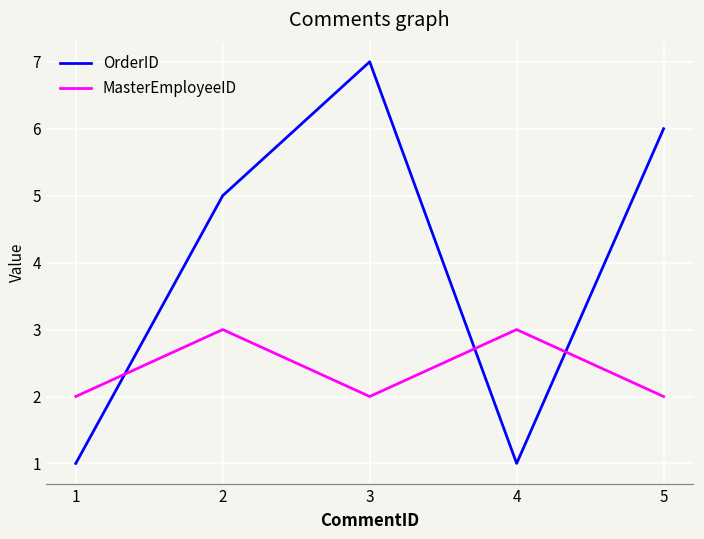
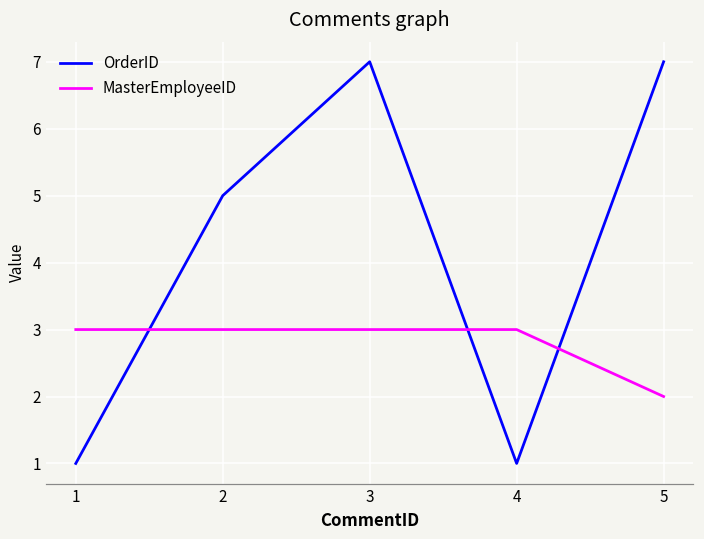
  {
    "OrderID": {
      "1": 1,
      "2": 5,
      "3": 7,
      "4": 1,
-     "5": 6
+     "5": 7
    },
    "MasterEmployeeID": {
-     "1": 2,
+     "1": 3,
      "2": 3,
-     "3": 2,
+     "3": 3,
      "4": 3,
      "5": 2
    }
  }
